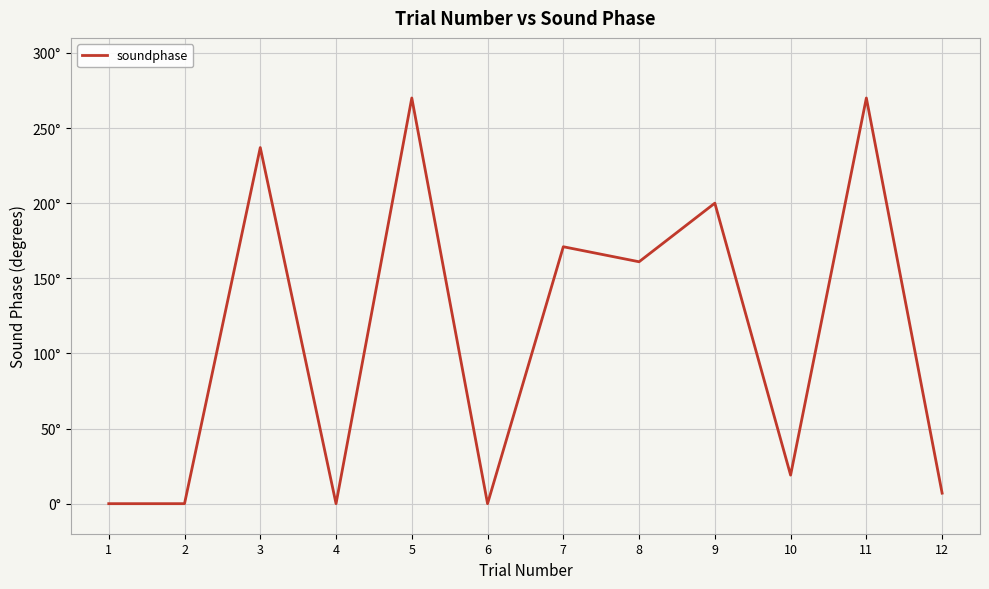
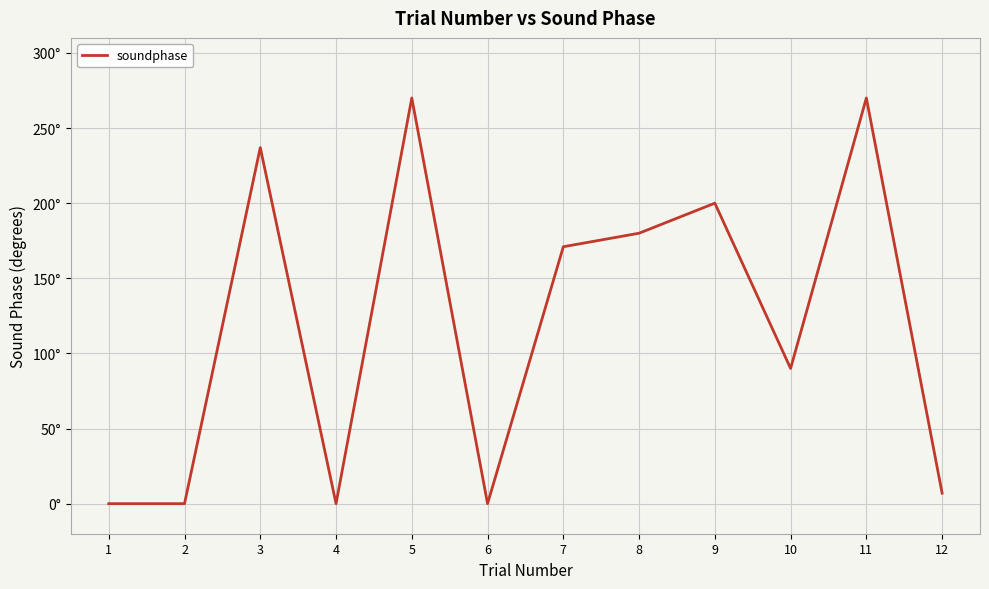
  {
    "1": "0°",
    "2": "0°",
    "3": "237°",
    "4": "0°",
    "5": "270°",
    "6": "0°",
    "7": "171°",
-   "8": "161°",
+   "8": "180°",
    "9": "200°",
-   "10": "19°",
+   "10": "90°",
    "11": "270°",
    "12": "7°"
  }
